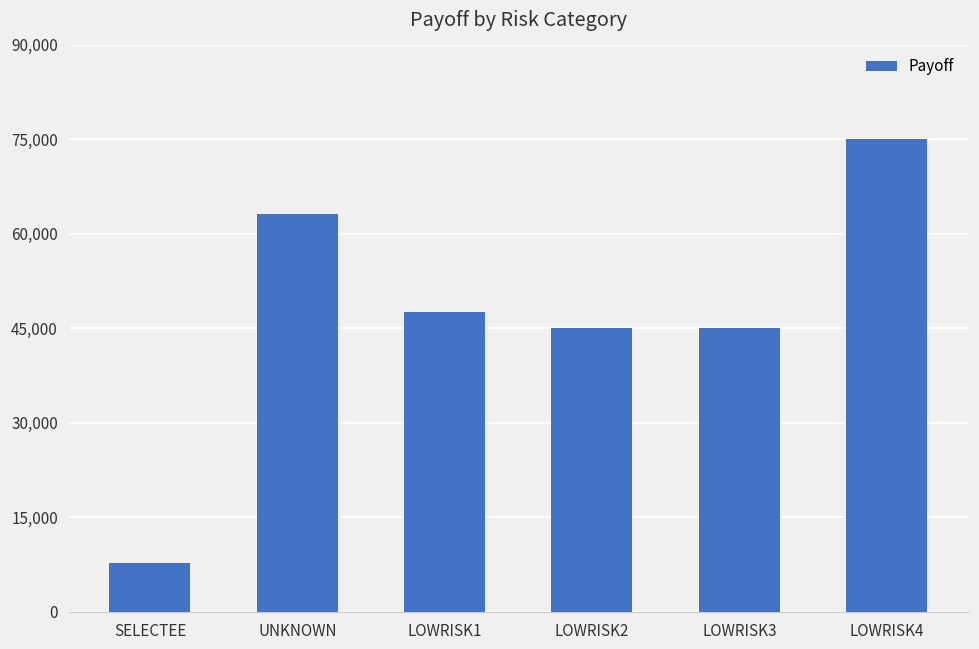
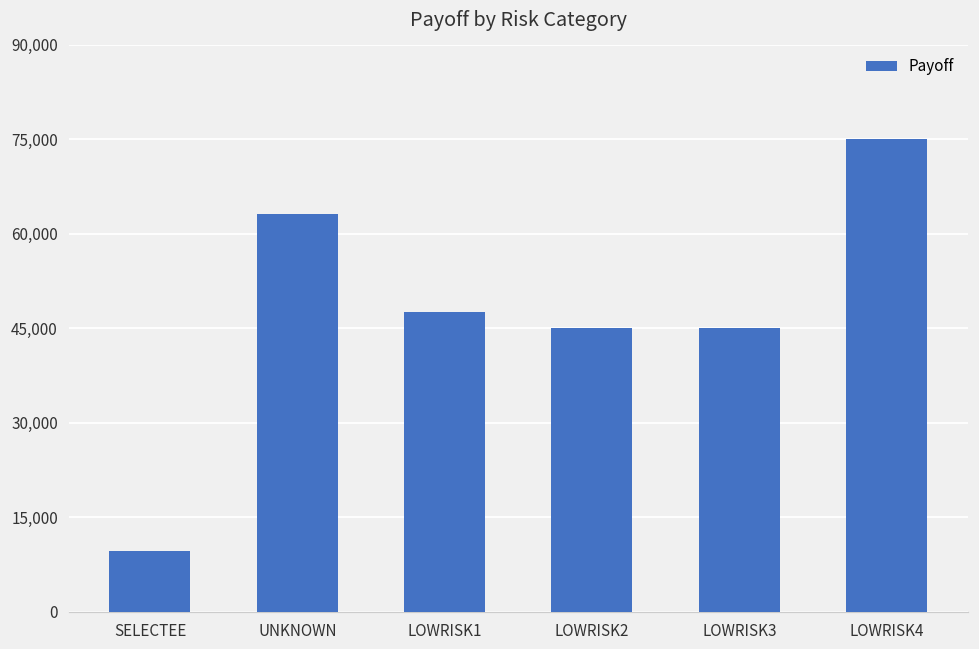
  {
-   "SELECTEE": "8,000",
+   "SELECTEE": "10,000",
    "UNKNOWN": "63,000",
    "LOWRISK1": "48,000",
    "LOWRISK2": "45,000",
    "LOWRISK3": "45,000",
    "LOWRISK4": "75,000"
  }
